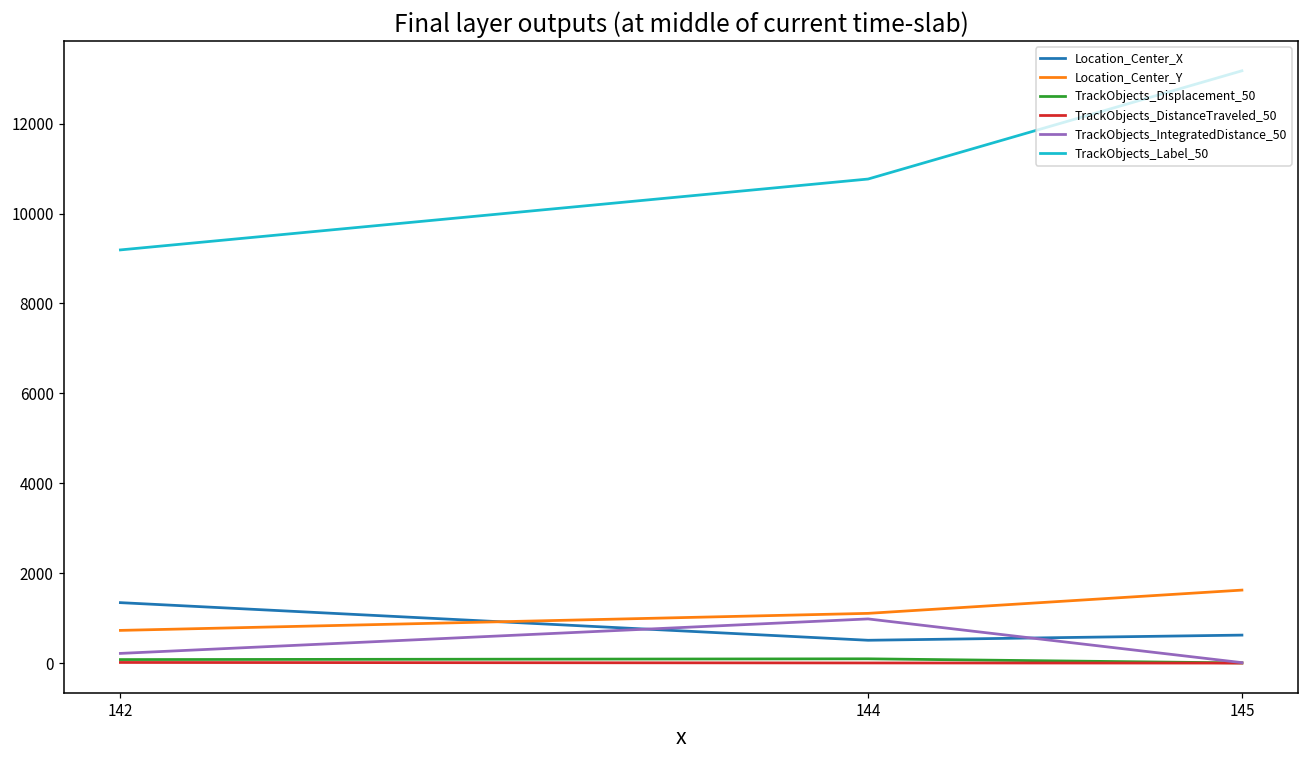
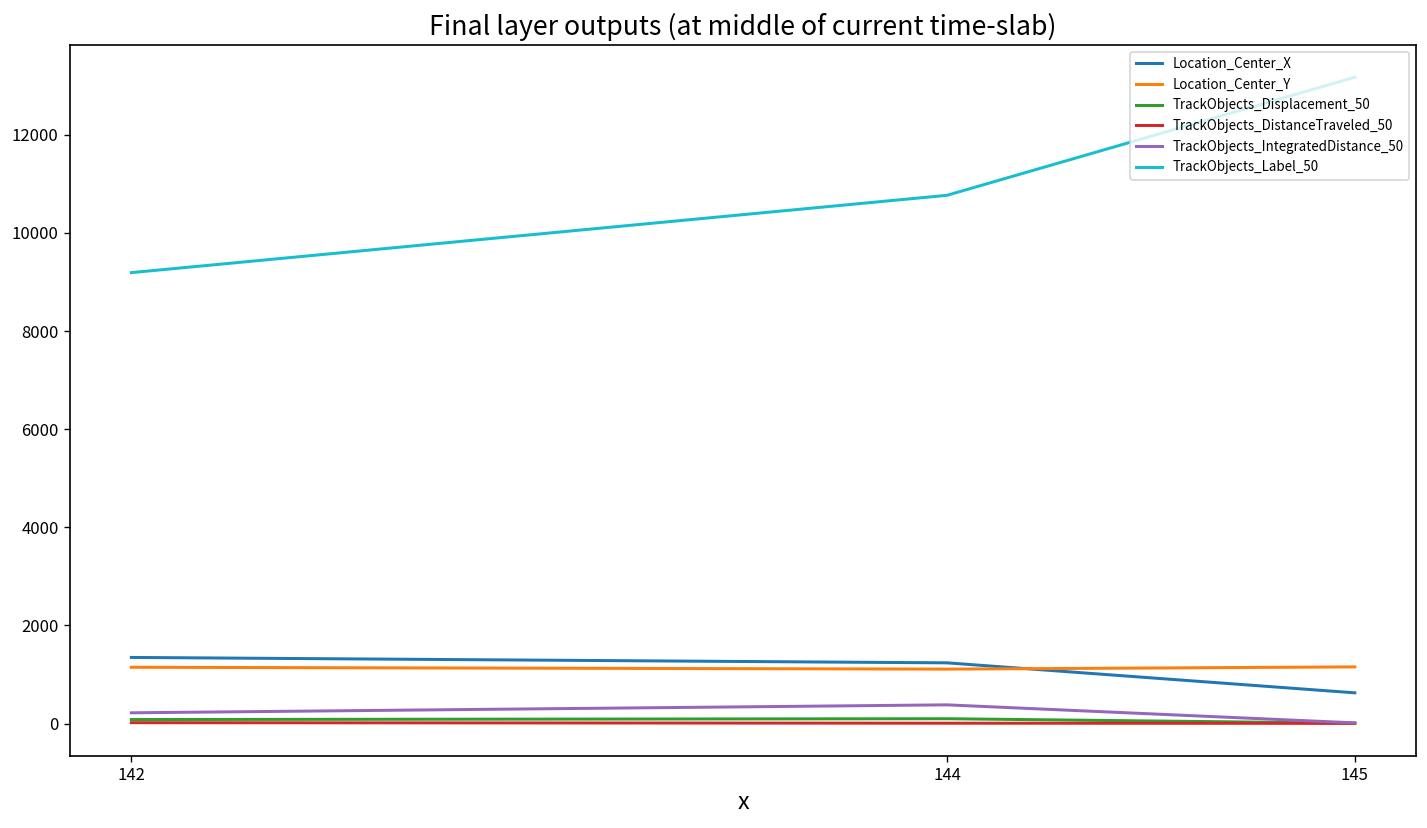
  {
    "Location_Center_X": {
      "142": 1300,
-     "144": 500,
+     "144": 1200,
      "145": 600
    },
    "Location_Center_Y": {
-     "142": 700,
+     "142": 1100,
      "144": 1100,
-     "145": 1600
+     "145": 1200
    },
    "TrackObjects_Displacement_50": {
      "142": 100,
      "144": 100
    },
    "TrackObjects_DistanceTraveled_50": {
      "142": 0,
      "144": 0
    },
    "TrackObjects_IntegratedDistance_50": {
      "142": 200,
-     "144": 1000
+     "144": 400
    },
    "TrackObjects_Label_50": {
      "142": 9200,
      "144": 10800
    }
  }
